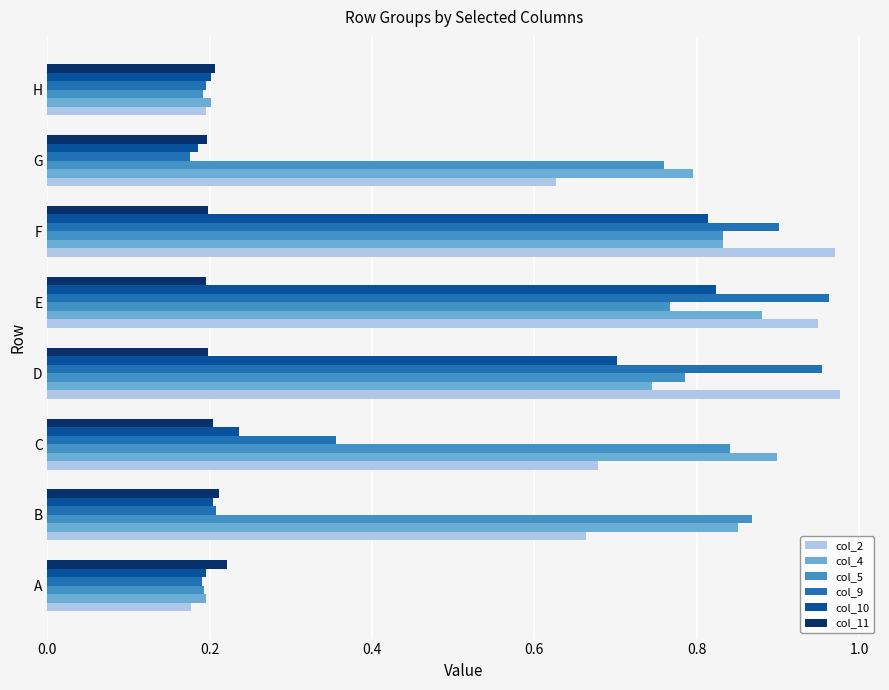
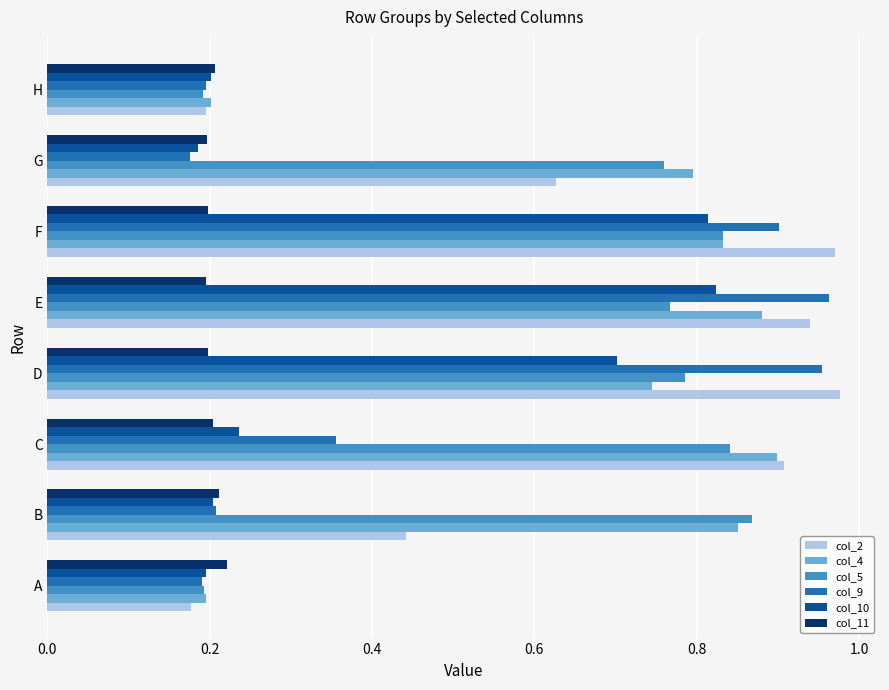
  {
    "col_2": {
      "H": 0.20,
      "G": 0.63,
      "F": 0.97,
-     "E": 0.95,
+     "E": 0.94,
      "D": 0.98,
-     "C": 0.68,
-     "B": 0.66,
+     "C": 0.91,
+     "B": 0.44,
      "A": 0.18
    }
  }
